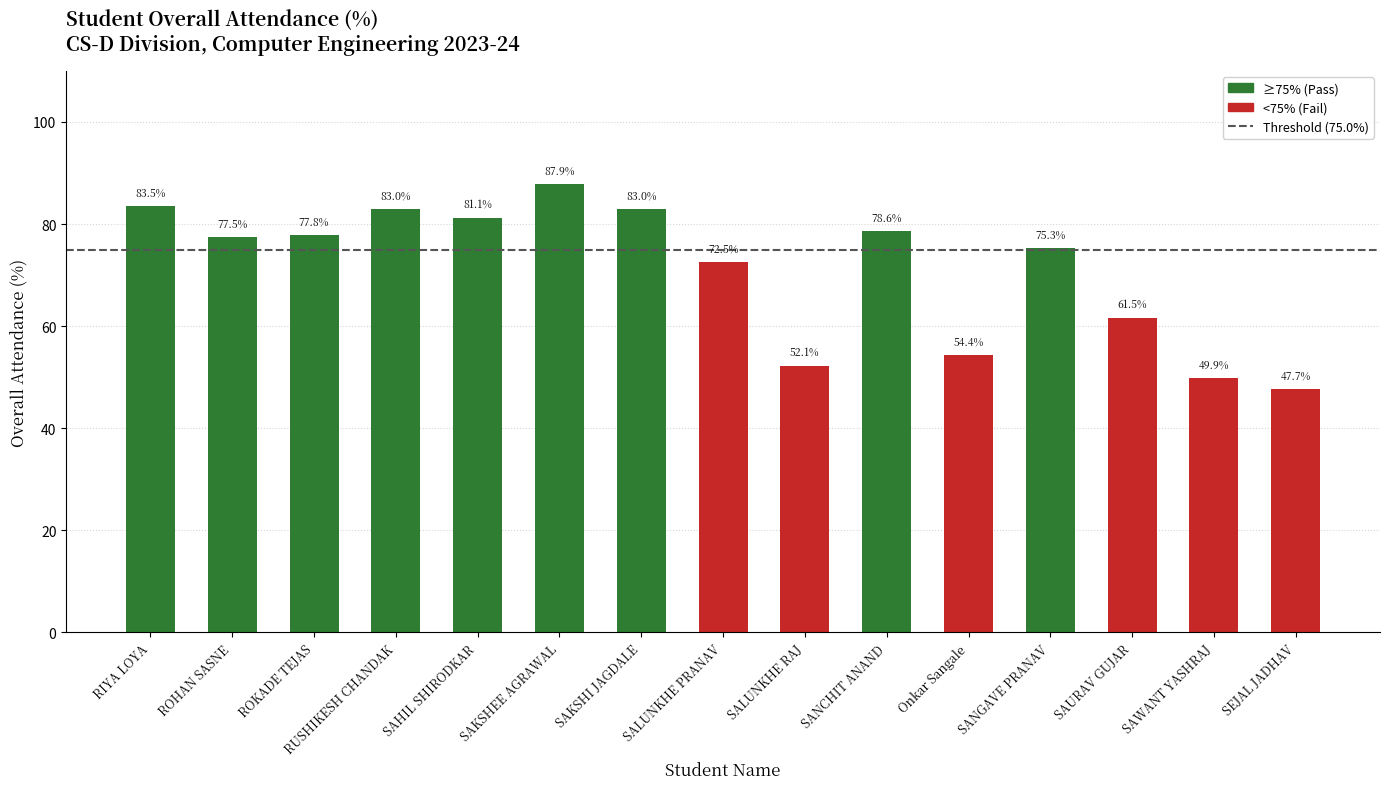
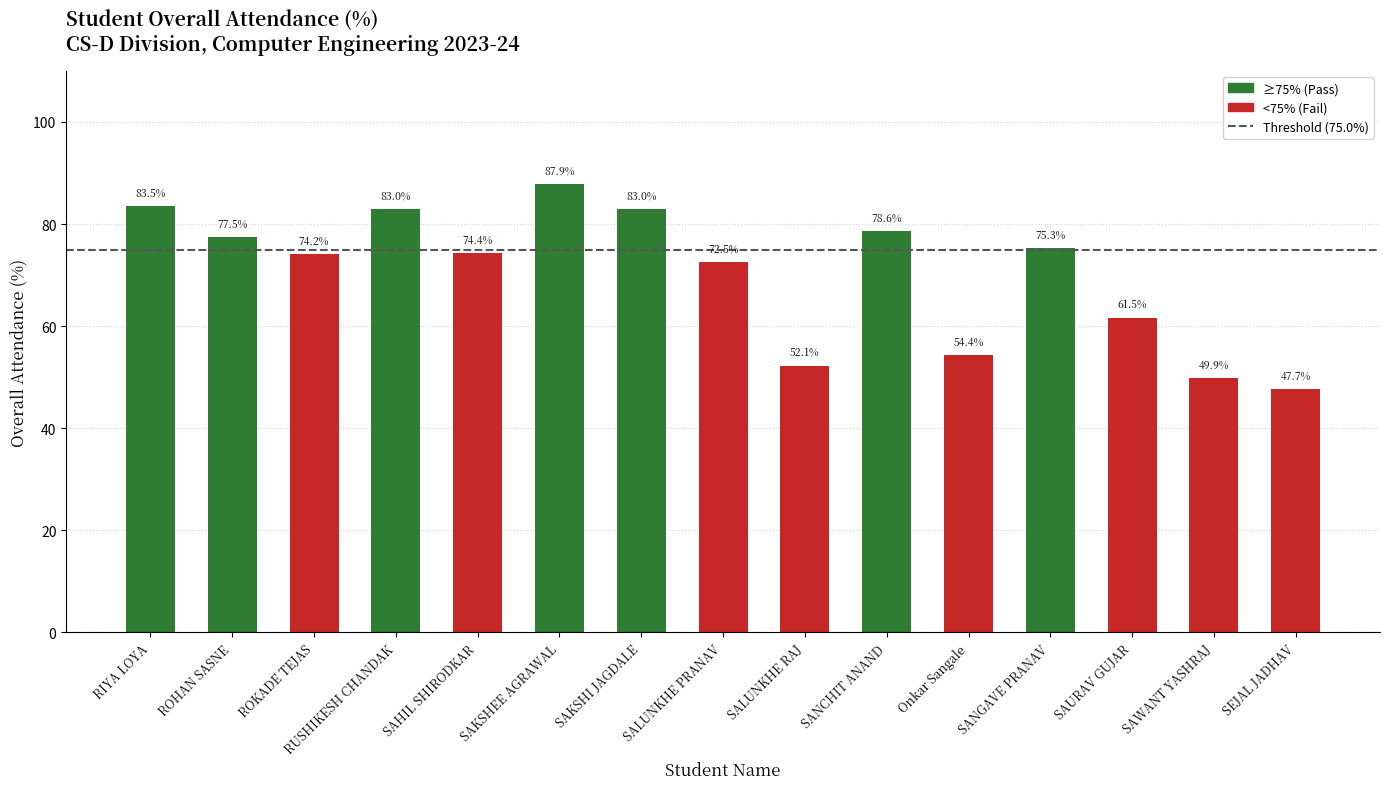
  {
    "RIYA LOYA": "83.5%",
    "ROHAN SASNE": "77.5%",
-   "ROKADE TEJAS": "77.8%",
+   "ROKADE TEJAS": "74.2%",
    "RUSHIKESH CHANDAK": "83.0%",
-   "SAHIL SHIRODKAR": "81.1%",
+   "SAHIL SHIRODKAR": "74.4%",
    "SAKSHEE AGRAWAL": "87.9%",
    "SAKSHI JAGDALE": "83.0%",
    "SALUNKHE PRANAV": "72.5%",
    "SALUNKHE RAJ": "52.1%",
    "SANCHIT ANAND": "78.6%",
    "Onkar Sangale": "54.4%",
    "SANGAVE PRANAV": "75.3%",
    "SAURAV GUJAR": "61.5%",
    "SAWANT YASHRAJ": "49.9%",
    "SEJAL JADHAV": "47.7%"
  }
